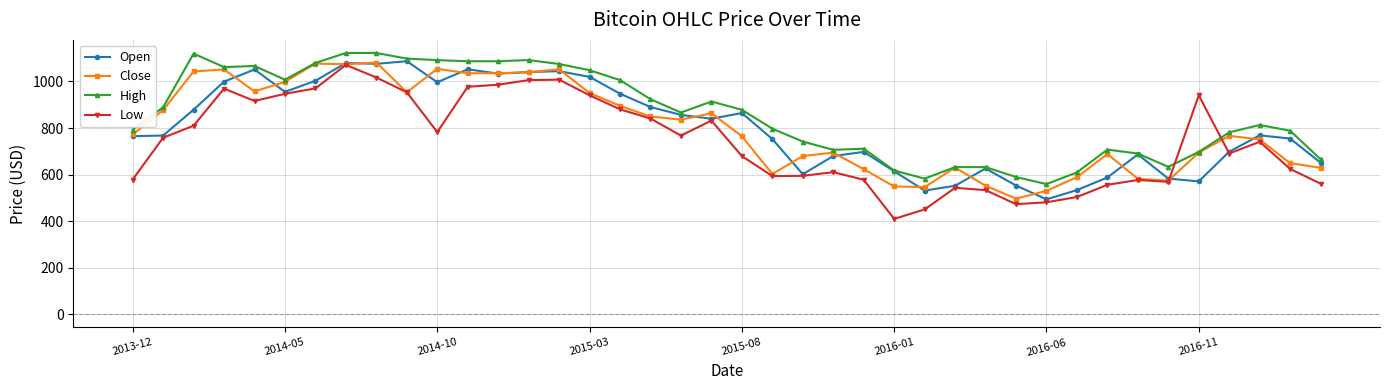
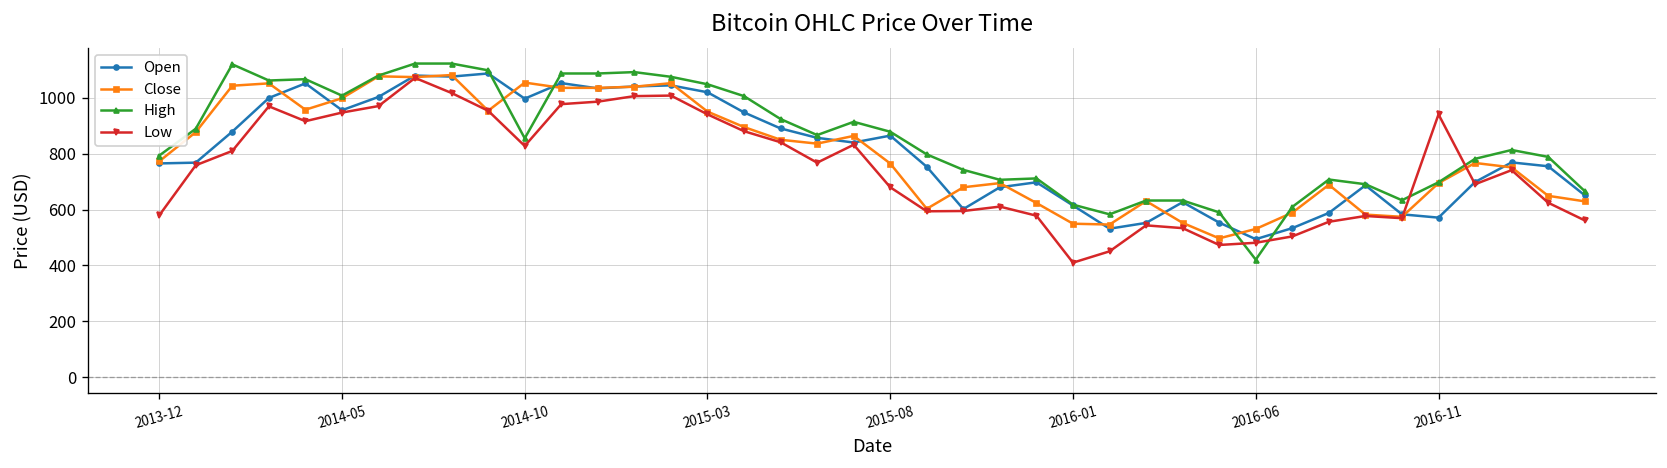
  {
    "Open": {
      "2014-10": 1000,
      "2015-03": 1020,
      "2015-08": 860,
      "2016-06": 490,
      "2016-11": 570
    },
    "Close": {
      "2014-10": 1050,
      "2015-08": 760,
      "2016-01": 550,
      "2016-06": 530
    },
    "High": {
      "2013-12": 790,
-     "2014-10": 1090,
+     "2014-10": 850,
      "2015-03": 1050,
      "2015-08": 880,
-     "2016-06": 560
+     "2016-06": 420
    },
    "Low": {
      "2013-12": 580,
-     "2014-10": 780,
+     "2014-10": 830,
      "2015-08": 680,
      "2016-01": 410,
      "2016-06": 480,
      "2016-11": 940
    }
  }
